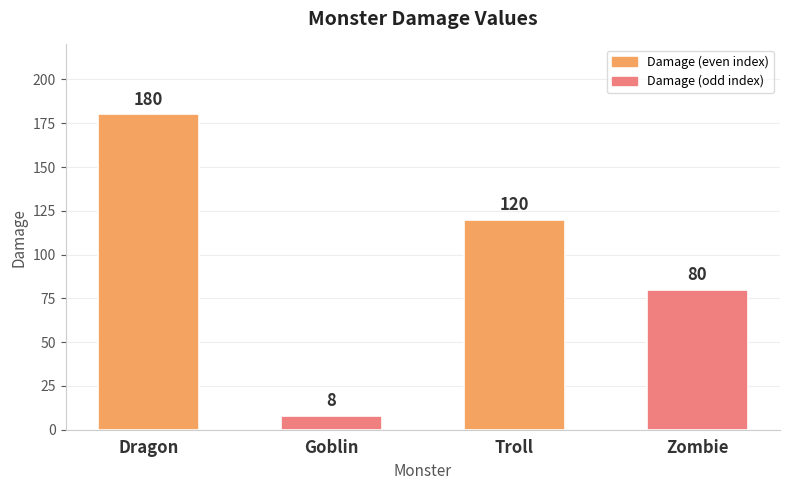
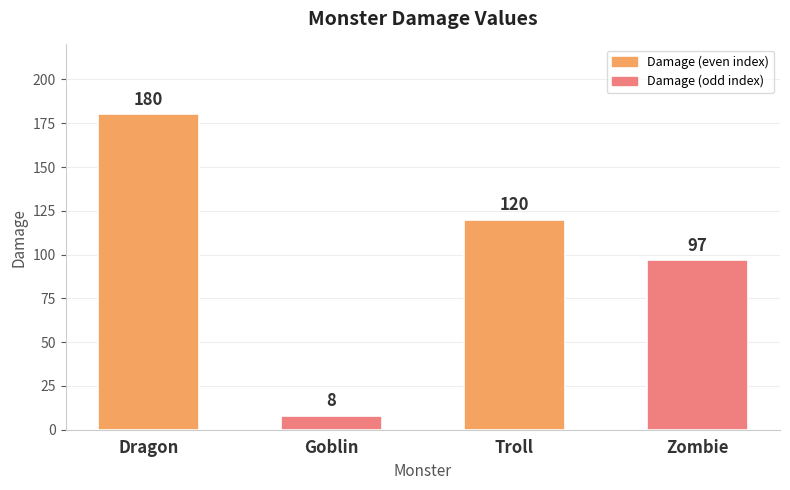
  {
    "Dragon": 180,
    "Goblin": 8,
    "Troll": 120,
-   "Zombie": 80
+   "Zombie": 97
  }
